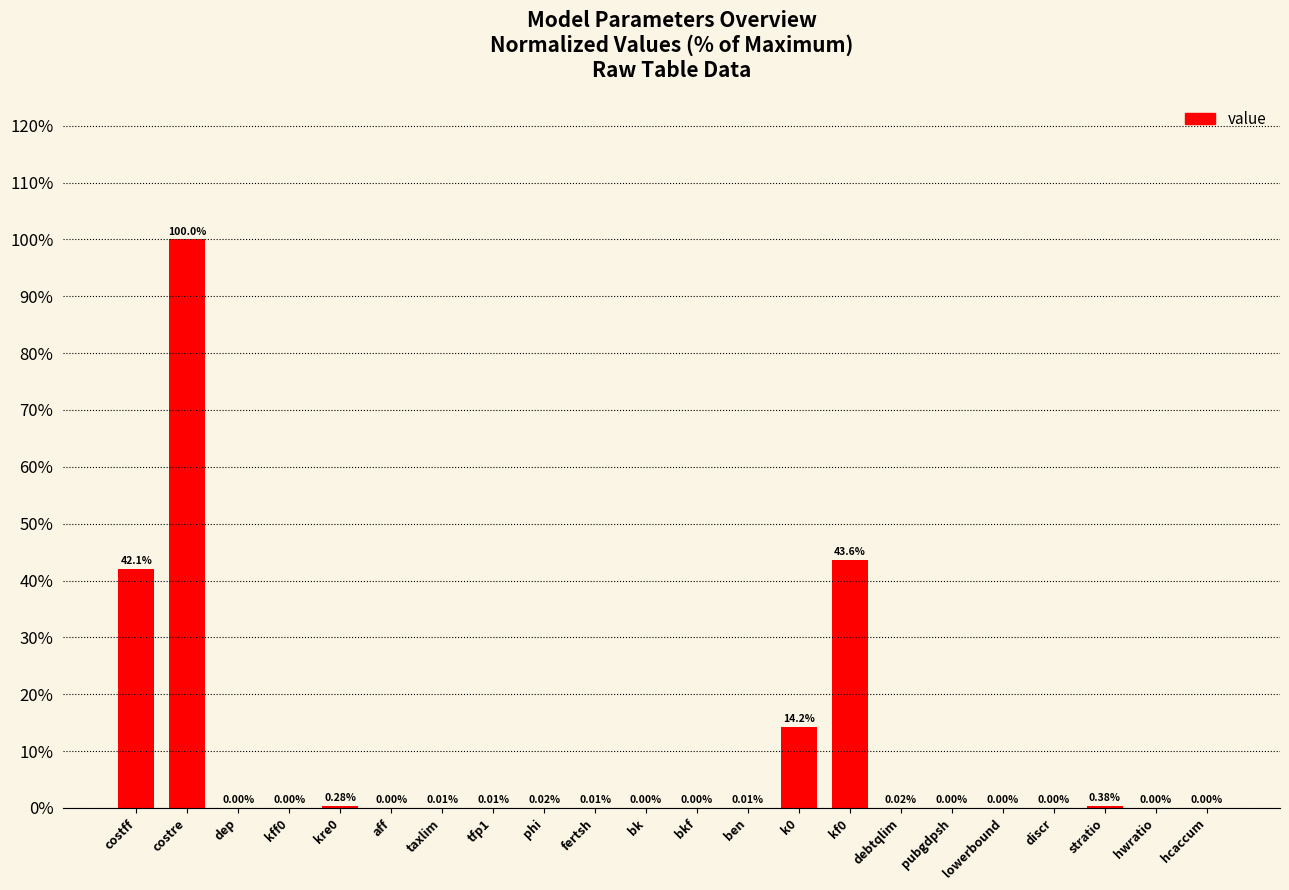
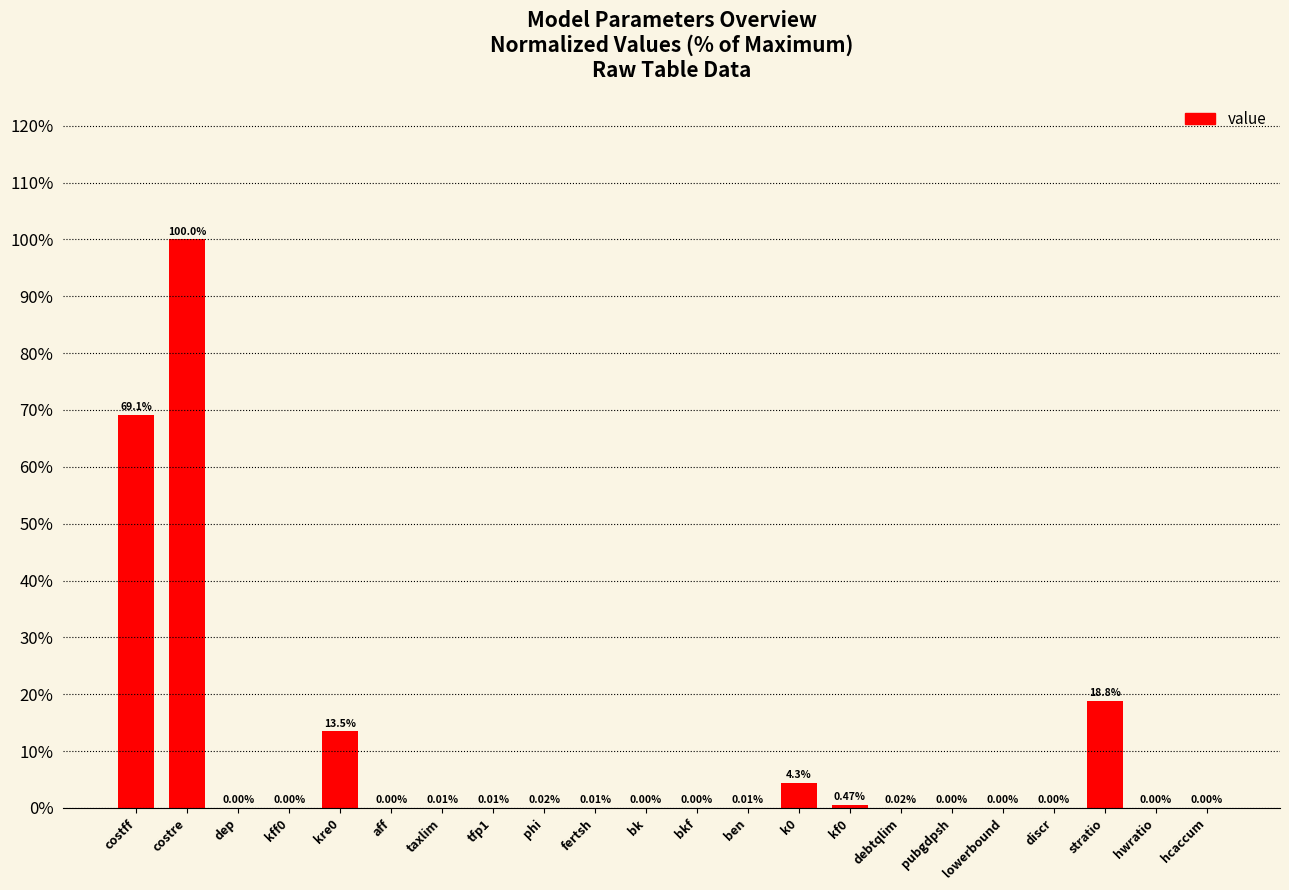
  {
-   "costff": "42.1%",
+   "costff": "69.1%",
    "costre": "100.0%",
    "dep": "0.00%",
    "kff0": "0.00%",
-   "kre0": "0.28%",
+   "kre0": "13.5%",
    "aff": "0.00%",
    "taxlim": "0.01%",
    "tfp1": "0.01%",
    "phi": "0.02%",
    "fertsh": "0.01%",
    "bk": "0.00%",
    "bkf": "0.00%",
    "ben": "0.01%",
-   "k0": "14.2%",
-   "kf0": "43.6%",
+   "k0": "4.3%",
+   "kf0": "0.47%",
    "debtqlim": "0.02%",
    "pubgdpsh": "0.00%",
    "lowerbound": "0.00%",
    "discr": "0.00%",
-   "stratio": "0.38%",
+   "stratio": "18.8%",
    "hwratio": "0.00%",
    "hcaccum": "0.00%"
  }
